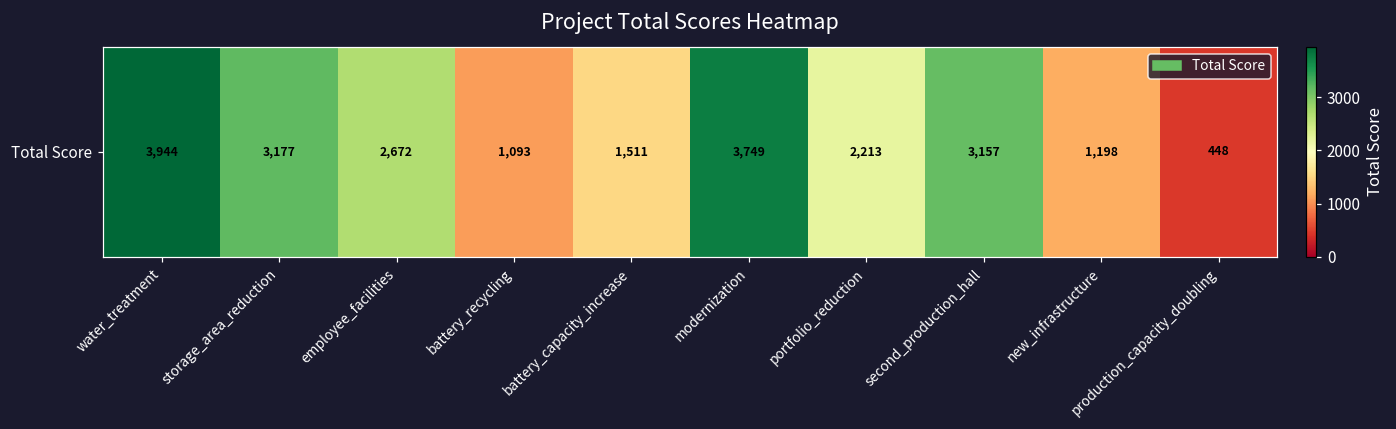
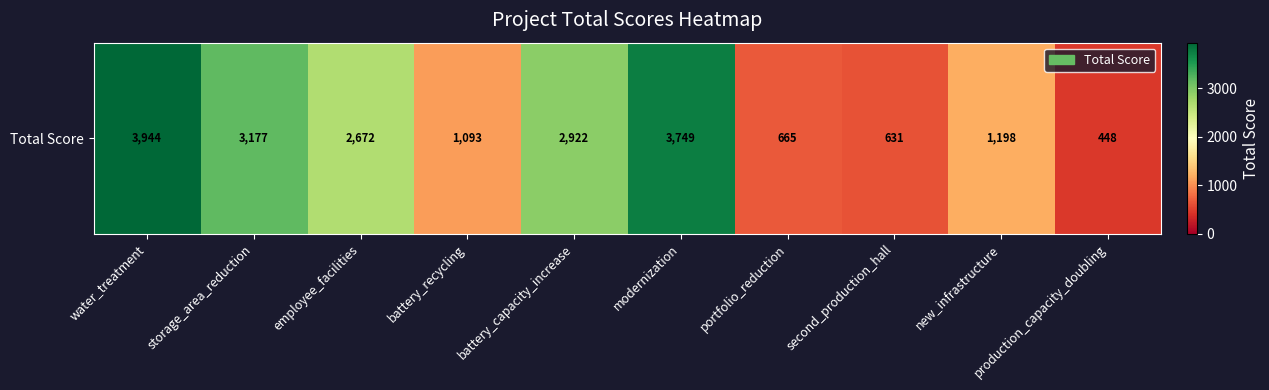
  {
    "Total Score": {
      "water_treatment": "3,944",
      "storage_area_reduction": "3,177",
      "employee_facilities": "2,672",
      "battery_recycling": "1,093",
-     "battery_capacity_increase": "1,511",
+     "battery_capacity_increase": "2,922",
      "modernization": "3,749",
-     "portfolio_reduction": "2,213",
-     "second_production_hall": "3,157",
+     "portfolio_reduction": "665",
+     "second_production_hall": "631",
      "new_infrastructure": "1,198",
      "production_capacity_doubling": "448"
    }
  }
